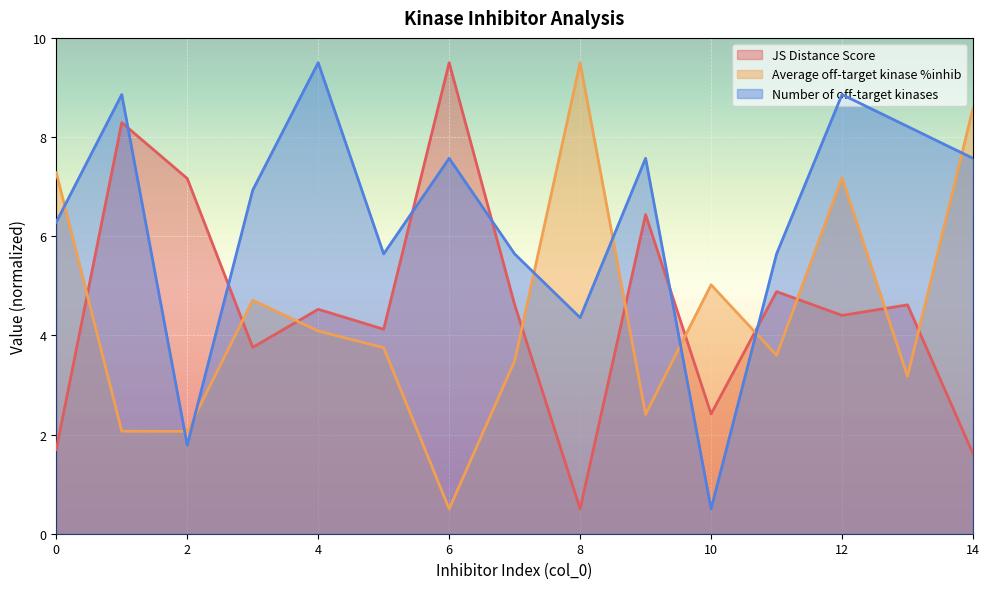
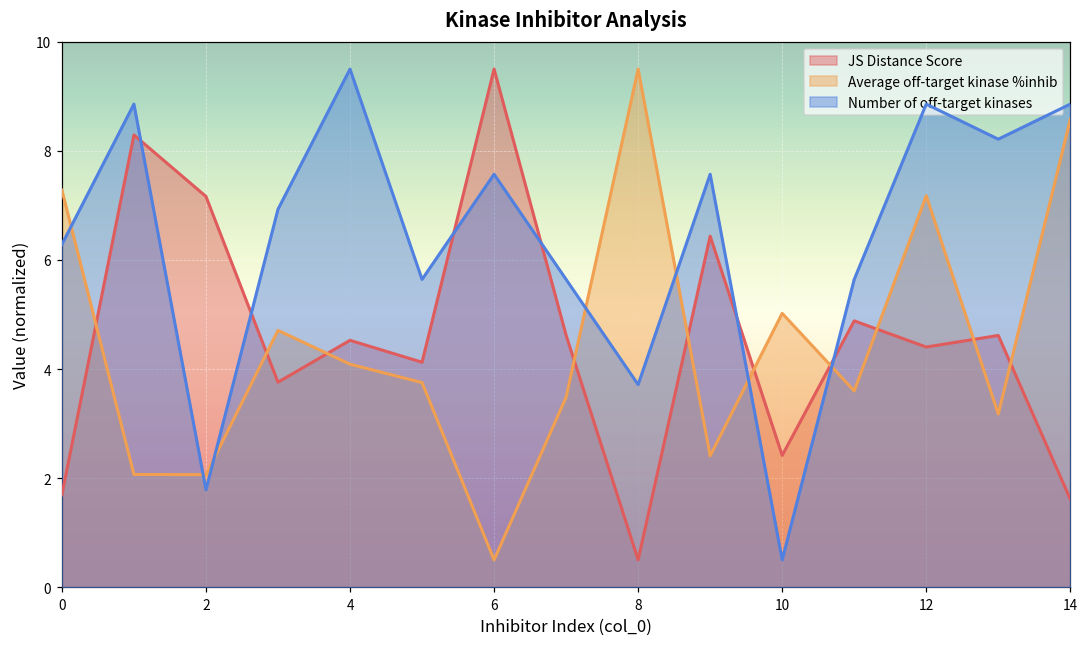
  {
    "Number of off-target kinases": {
      "0": 6.3,
      "2": 1.8,
      "4": 9.5,
      "6": 7.6,
-     "8": 4.4,
+     "8": 3.7,
      "10": 0.5,
-     "14": 7.6
+     "14": 8.9
    }
  }
